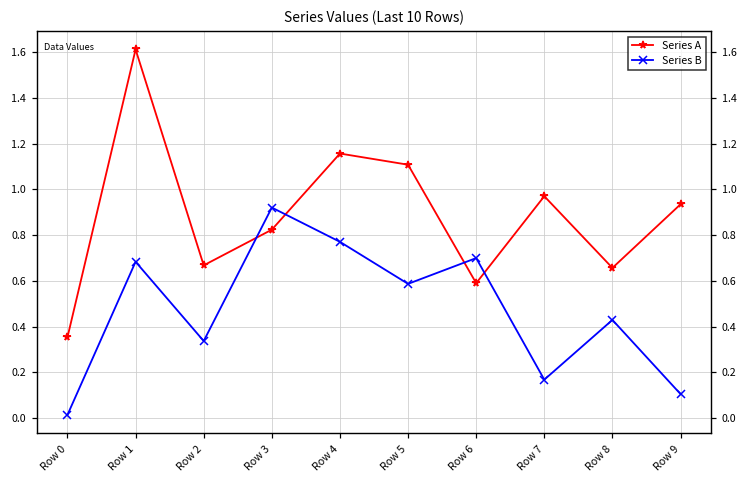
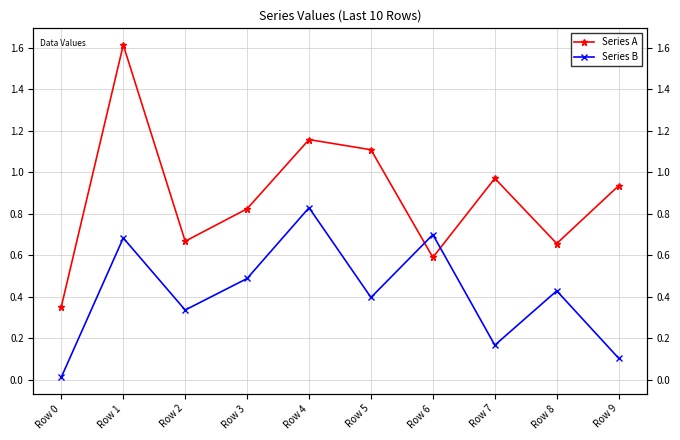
  {
    "Series A": {
      "Row 0": 0.35,
      "Row 1": 1.61,
      "Row 2": 0.67,
      "Row 3": 0.82,
      "Row 4": 1.16,
      "Row 5": 1.11,
      "Row 6": 0.59,
      "Row 7": 0.97,
      "Row 8": 0.66,
      "Row 9": 0.94
    },
    "Series B": {
      "Row 0": 0.01,
      "Row 1": 0.68,
      "Row 2": 0.34,
-     "Row 3": 0.92,
-     "Row 4": 0.77,
-     "Row 5": 0.59,
+     "Row 3": 0.49,
+     "Row 4": 0.83,
+     "Row 5": 0.40,
      "Row 6": 0.70,
      "Row 7": 0.17,
      "Row 8": 0.43,
      "Row 9": 0.10
    }
  }
